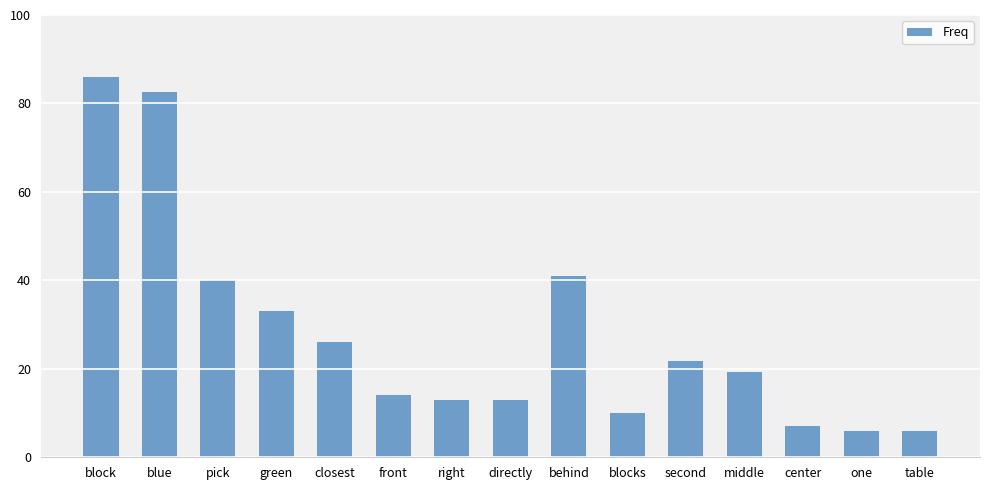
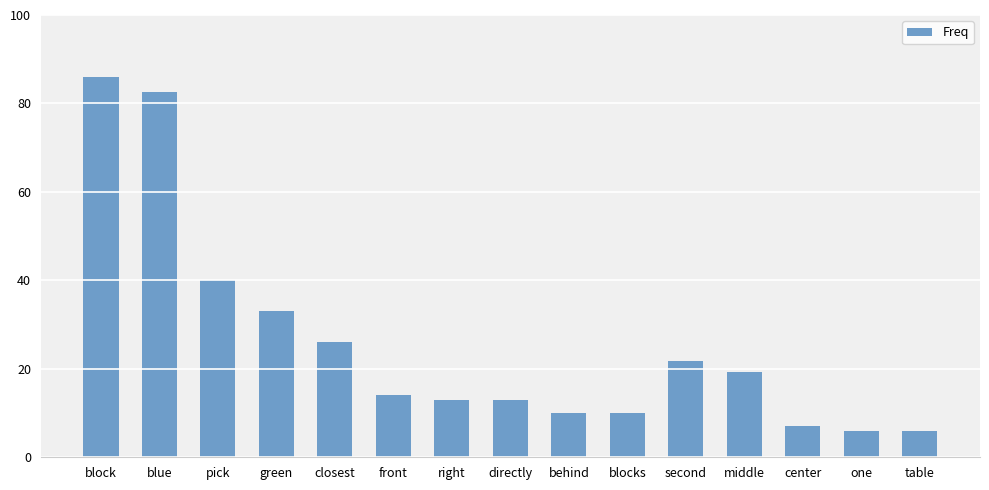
  {
    "block": 86,
    "blue": 83,
    "pick": 40,
    "green": 33,
    "closest": 26,
    "front": 14,
    "right": 13,
    "directly": 13,
-   "behind": 41,
+   "behind": 10,
    "blocks": 10,
    "second": 22,
    "middle": 19,
    "center": 7,
    "one": 6,
    "table": 6
  }
